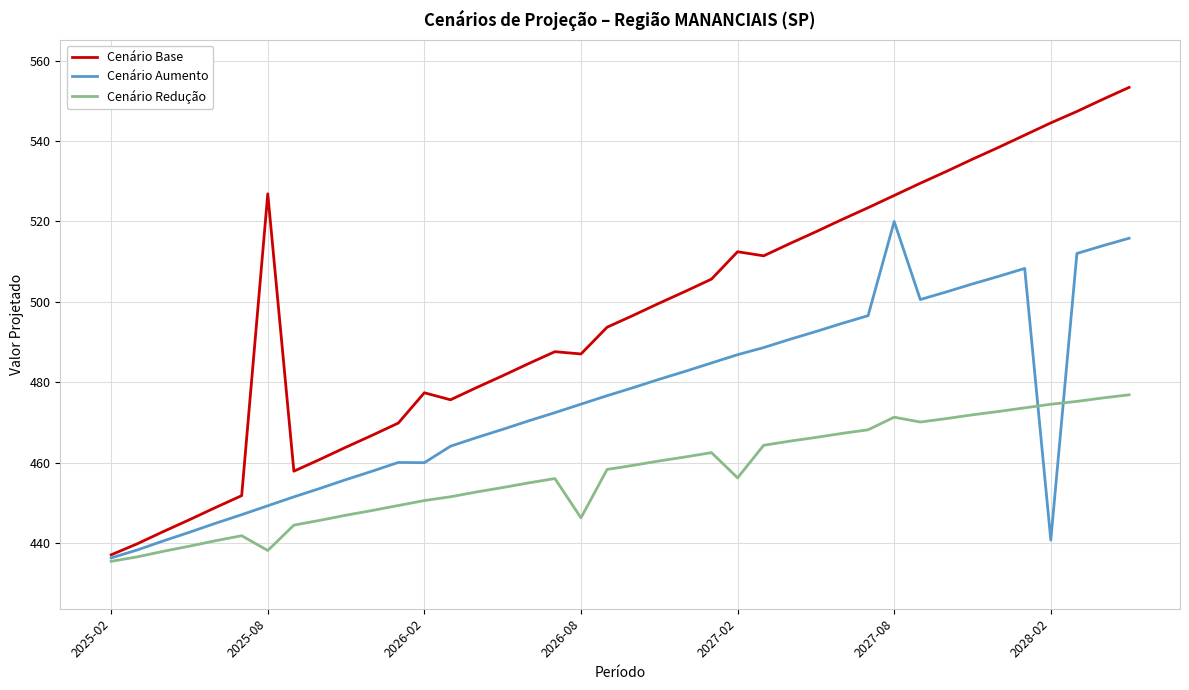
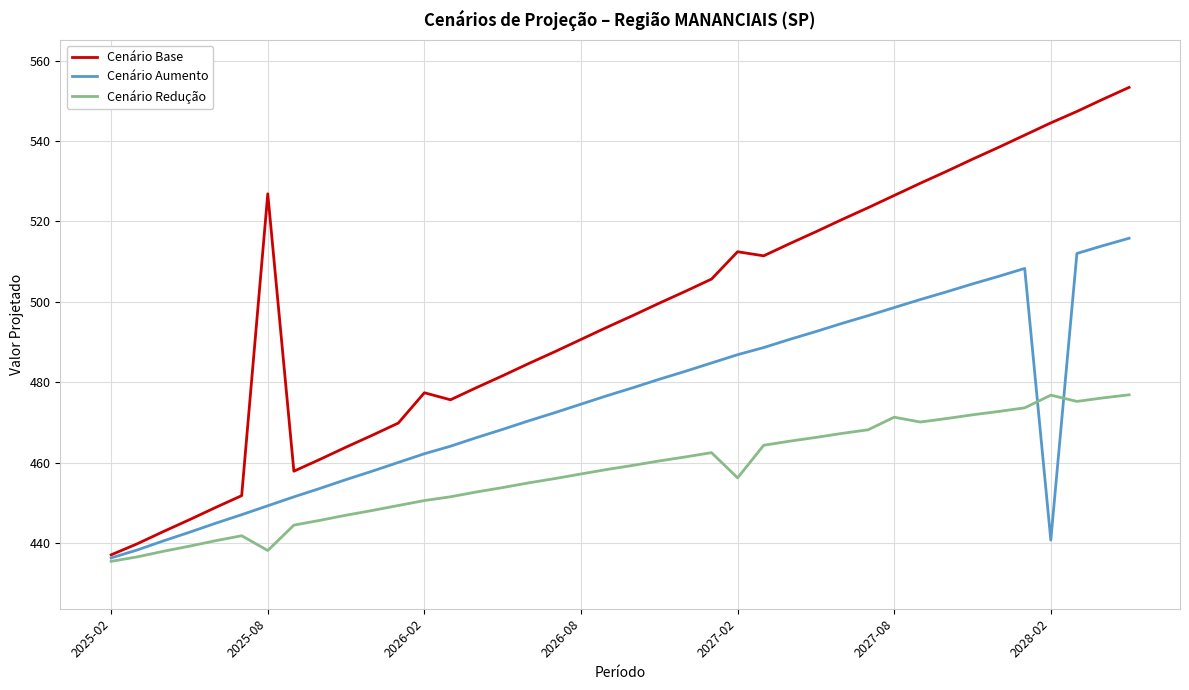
  {
    "Cenário Base": {
      "2025-02": 437,
      "2025-08": 527,
      "2026-02": 477,
-     "2026-08": 487,
+     "2026-08": 491,
      "2027-02": 512,
      "2027-08": 526,
      "2028-02": 545
    },
    "Cenário Aumento": {
      "2025-02": 436,
      "2025-08": 449,
-     "2026-02": 460,
+     "2026-02": 462,
      "2026-08": 475,
      "2027-02": 487,
-     "2027-08": 520,
+     "2027-08": 499,
      "2028-02": 441
    },
    "Cenário Redução": {
      "2025-02": 435,
      "2025-08": 438,
      "2026-02": 451,
-     "2026-08": 446,
+     "2026-08": 457,
      "2027-02": 456,
      "2027-08": 471,
-     "2028-02": 475
+     "2028-02": 477
    }
  }
